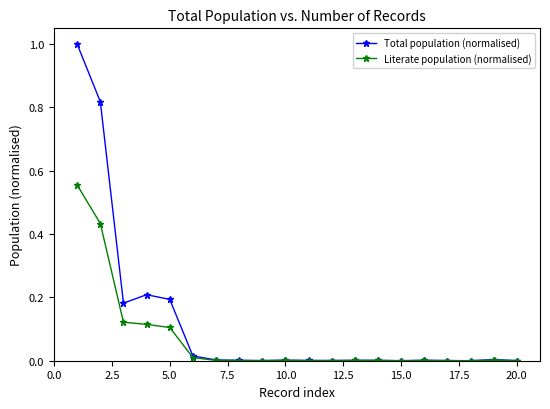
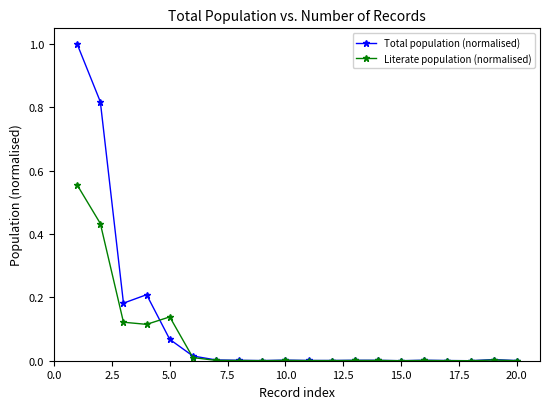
  {
    "Total population (normalised)": {
-     "5.0": 0.19
+     "5.0": 0.07
    },
    "Literate population (normalised)": {
-     "5.0": 0.10
+     "5.0": 0.14
    }
  }
